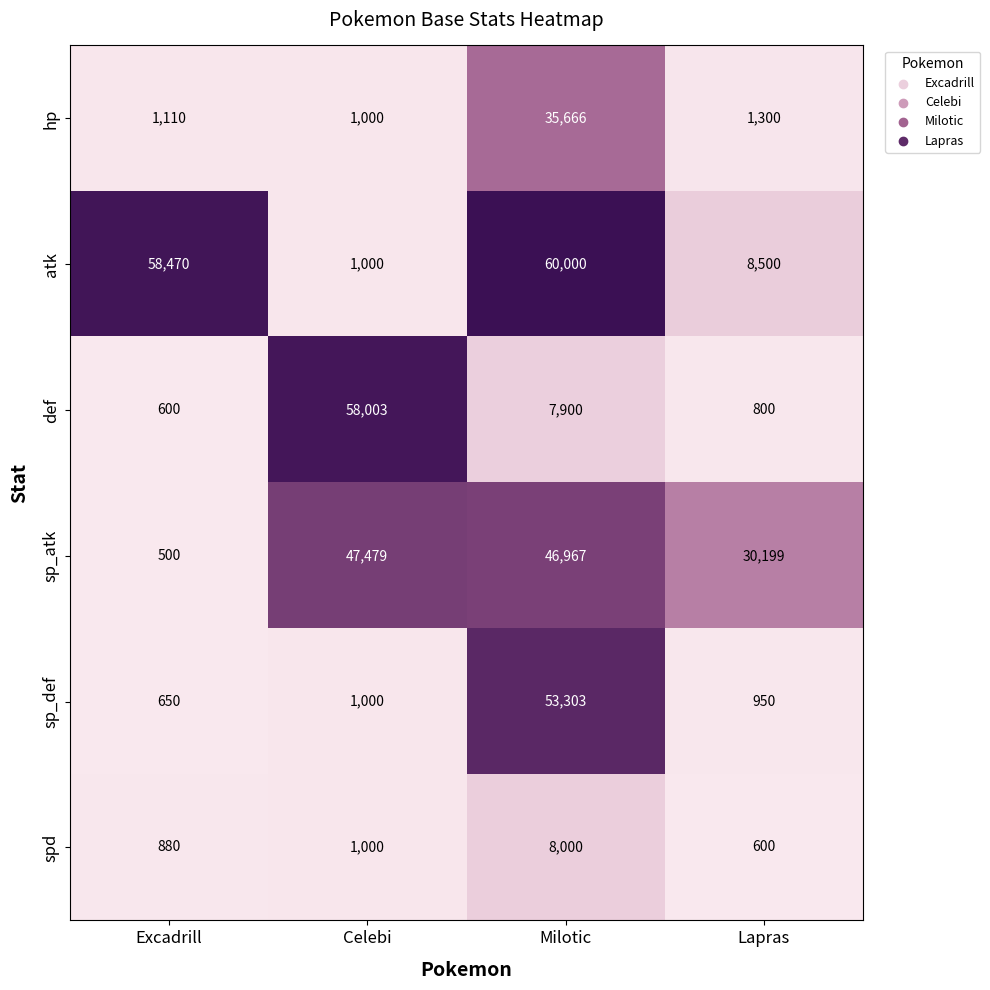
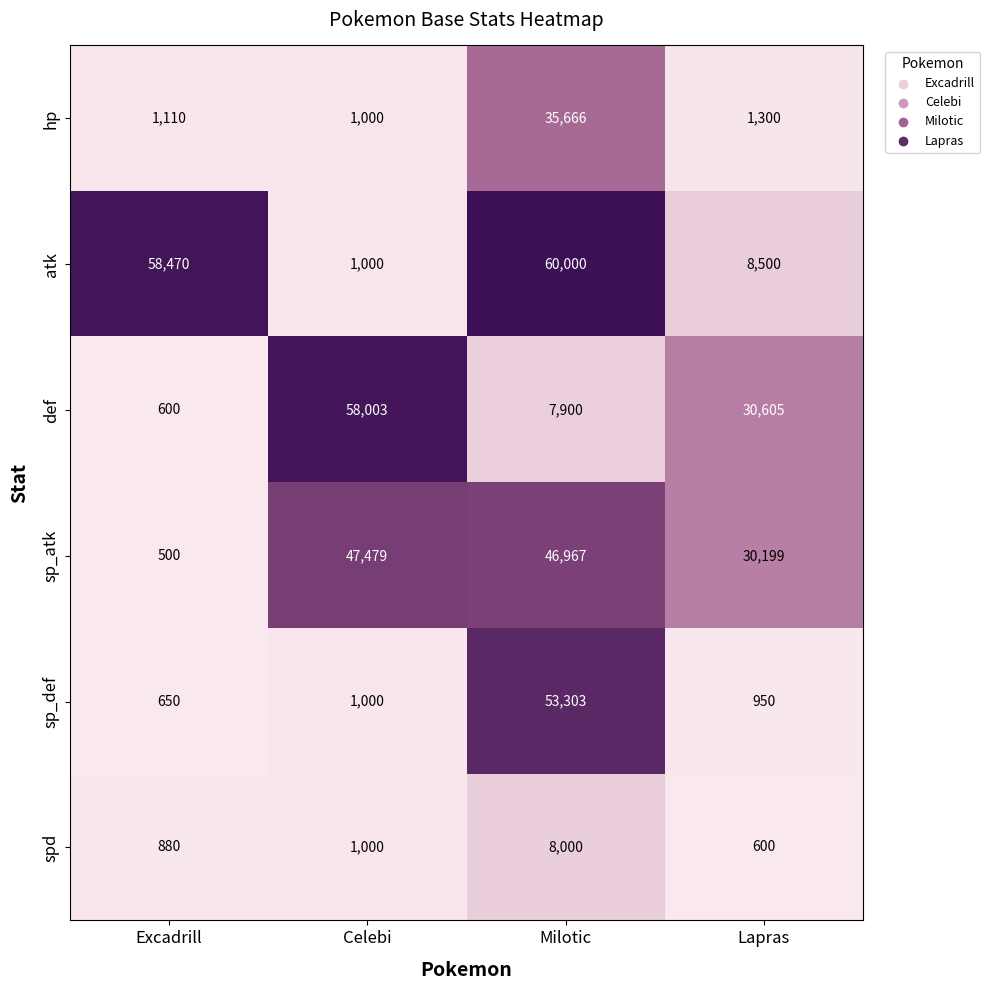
  {
    "hp": {
      "Excadrill": "1,110",
      "Celebi": "1,000",
      "Milotic": "35,666",
      "Lapras": "1,300"
    },
    "atk": {
      "Excadrill": "58,470",
      "Celebi": "1,000",
      "Milotic": "60,000",
      "Lapras": "8,500"
    },
    "def": {
      "Excadrill": "600",
      "Celebi": "58,003",
      "Milotic": "7,900",
-     "Lapras": "800"
+     "Lapras": "30,605"
    },
    "sp_atk": {
      "Excadrill": "500",
      "Celebi": "47,479",
      "Milotic": "46,967",
      "Lapras": "30,199"
    },
    "sp_def": {
      "Excadrill": "650",
      "Celebi": "1,000",
      "Milotic": "53,303",
      "Lapras": "950"
    },
    "spd": {
      "Excadrill": "880",
      "Celebi": "1,000",
      "Milotic": "8,000",
      "Lapras": "600"
    }
  }
